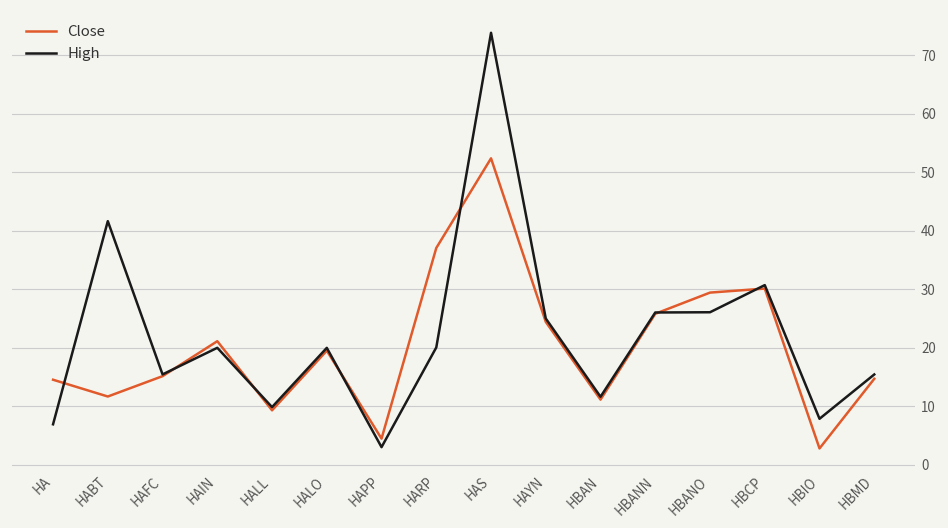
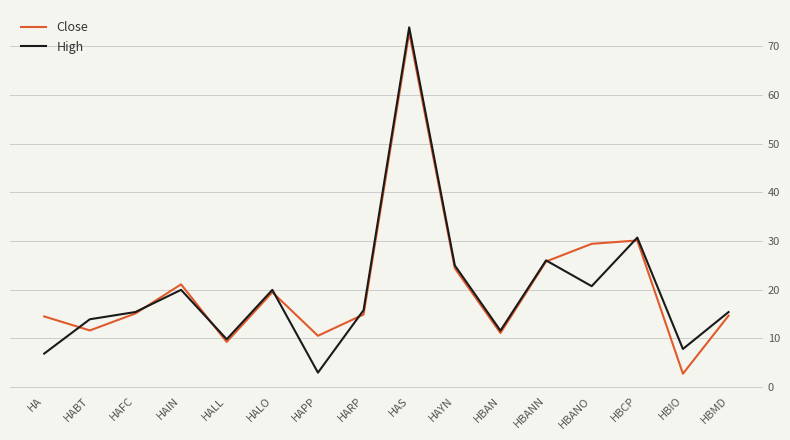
  {
    "Close": {
      "HA": 15,
      "HABT": 12,
      "HAIN": 21,
      "HALL": 9,
-     "HAPP": 4,
-     "HARP": 37,
-     "HAS": 52,
+     "HAPP": 11,
+     "HARP": 15,
+     "HAS": 73,
      "HAYN": 24,
      "HBANO": 29,
      "HBCP": 30,
      "HBIO": 3,
      "HBMD": 15
    },
    "High": {
      "HA": 7,
-     "HABT": 42,
+     "HABT": 14,
      "HAIN": 20,
      "HALL": 10,
      "HAPP": 3,
-     "HARP": 20,
+     "HARP": 16,
      "HAS": 74,
      "HAYN": 25,
-     "HBANO": 26,
+     "HBANO": 21,
      "HBCP": 31,
      "HBIO": 8,
      "HBMD": 15
    }
  }
